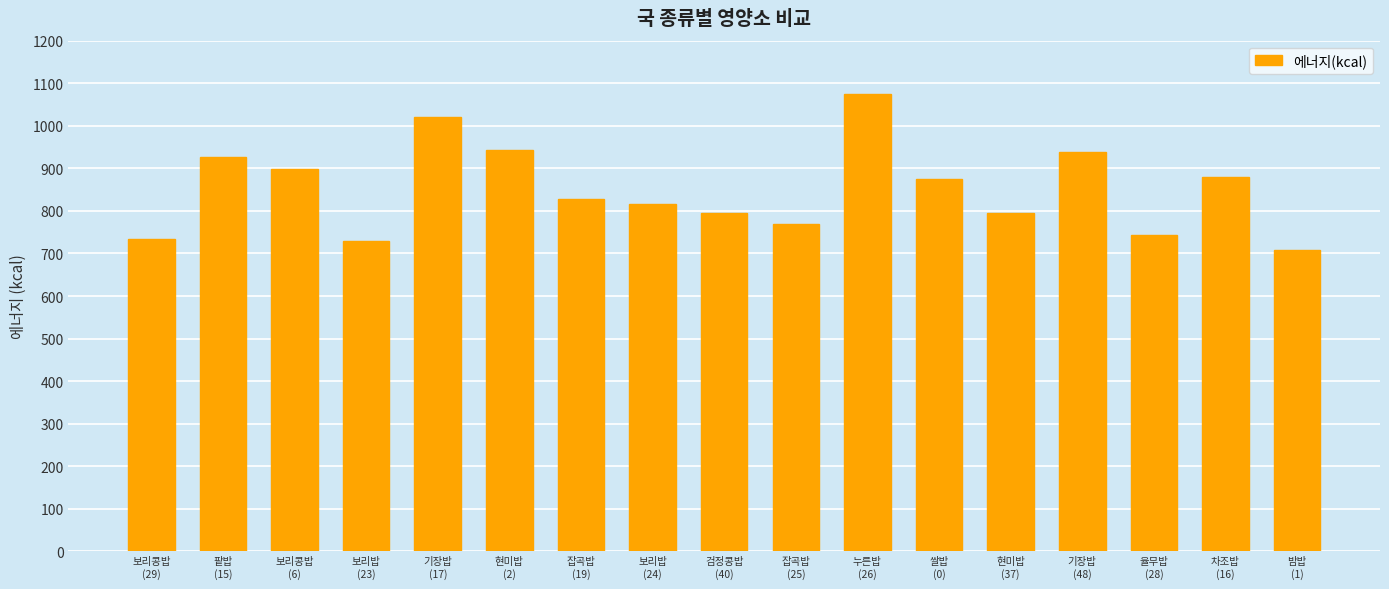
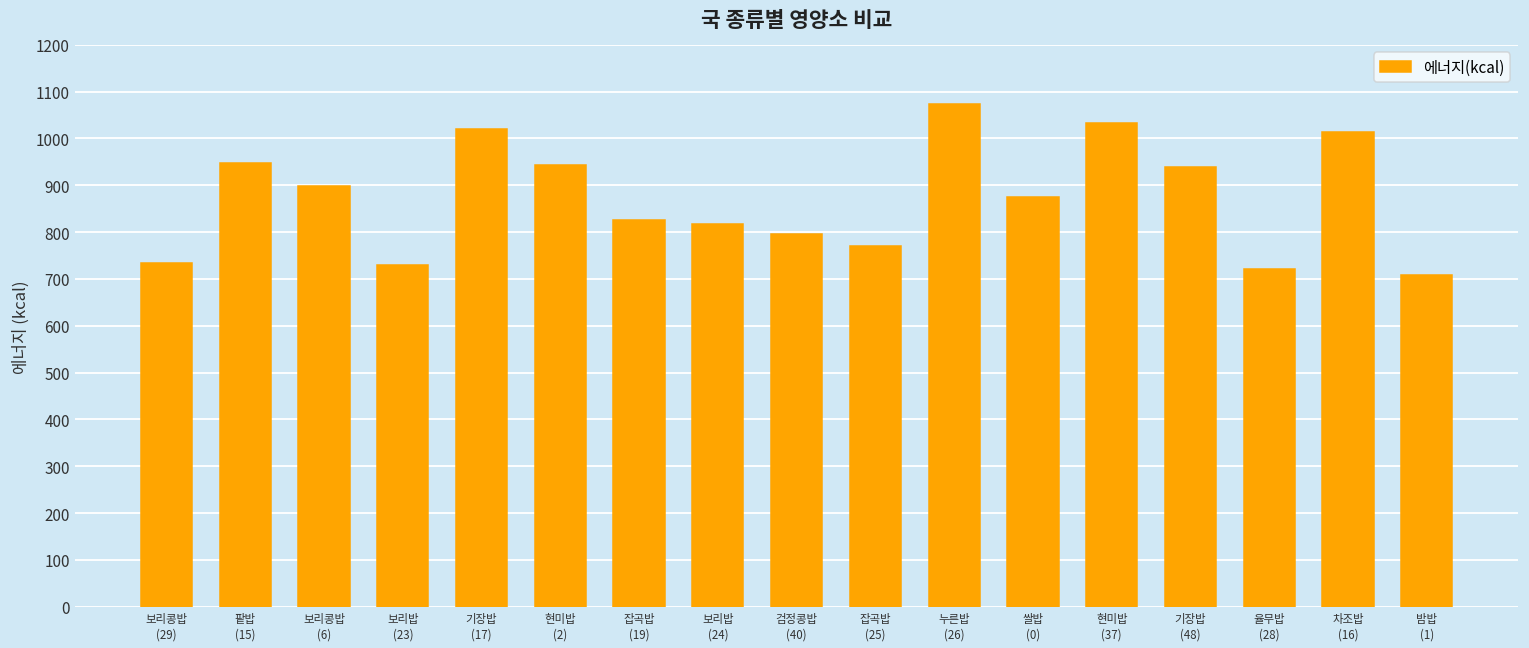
  {
    "보리콩밥 (29)": 730,
-   "팥밥 (15)": 930,
+   "팥밥 (15)": 950,
    "보리콩밥 (6)": 900,
    "보리밥 (23)": 730,
    "기장밥 (17)": 1020,
    "현미밥 (2)": 940,
    "잡곡밥 (19)": 830,
    "보리밥 (24)": 820,
    "검정콩밥 (40)": 800,
    "잡곡밥 (25)": 770,
    "누른밥 (26)": 1070,
    "쌀밥 (0)": 880,
-   "현미밥 (37)": 800,
+   "현미밥 (37)": 1030,
    "기장밥 (48)": 940,
-   "율무밥 (28)": 740,
-   "차조밥 (16)": 880,
+   "율무밥 (28)": 720,
+   "차조밥 (16)": 1010,
    "밤밥 (1)": 710
  }
